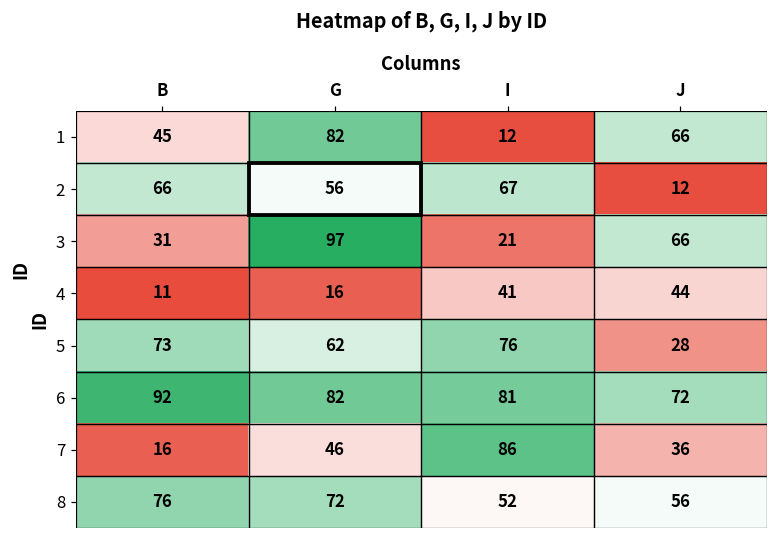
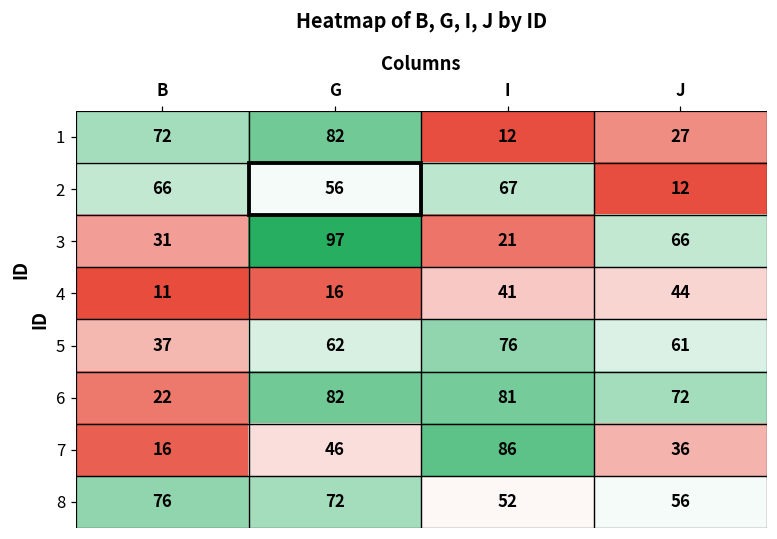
  {
    "1": {
-     "B": 45,
+     "B": 72,
      "G": 82,
      "I": 12,
-     "J": 66
+     "J": 27
    },
    "2": {
      "B": 66,
      "G": 56,
      "I": 67,
      "J": 12
    },
    "3": {
      "B": 31,
      "G": 97,
      "I": 21,
      "J": 66
    },
    "4": {
      "B": 11,
      "G": 16,
      "I": 41,
      "J": 44
    },
    "5": {
-     "B": 73,
+     "B": 37,
      "G": 62,
      "I": 76,
-     "J": 28
+     "J": 61
    },
    "6": {
-     "B": 92,
+     "B": 22,
      "G": 82,
      "I": 81,
      "J": 72
    },
    "7": {
      "B": 16,
      "G": 46,
      "I": 86,
      "J": 36
    },
    "8": {
      "B": 76,
      "G": 72,
      "I": 52,
      "J": 56
    }
  }
